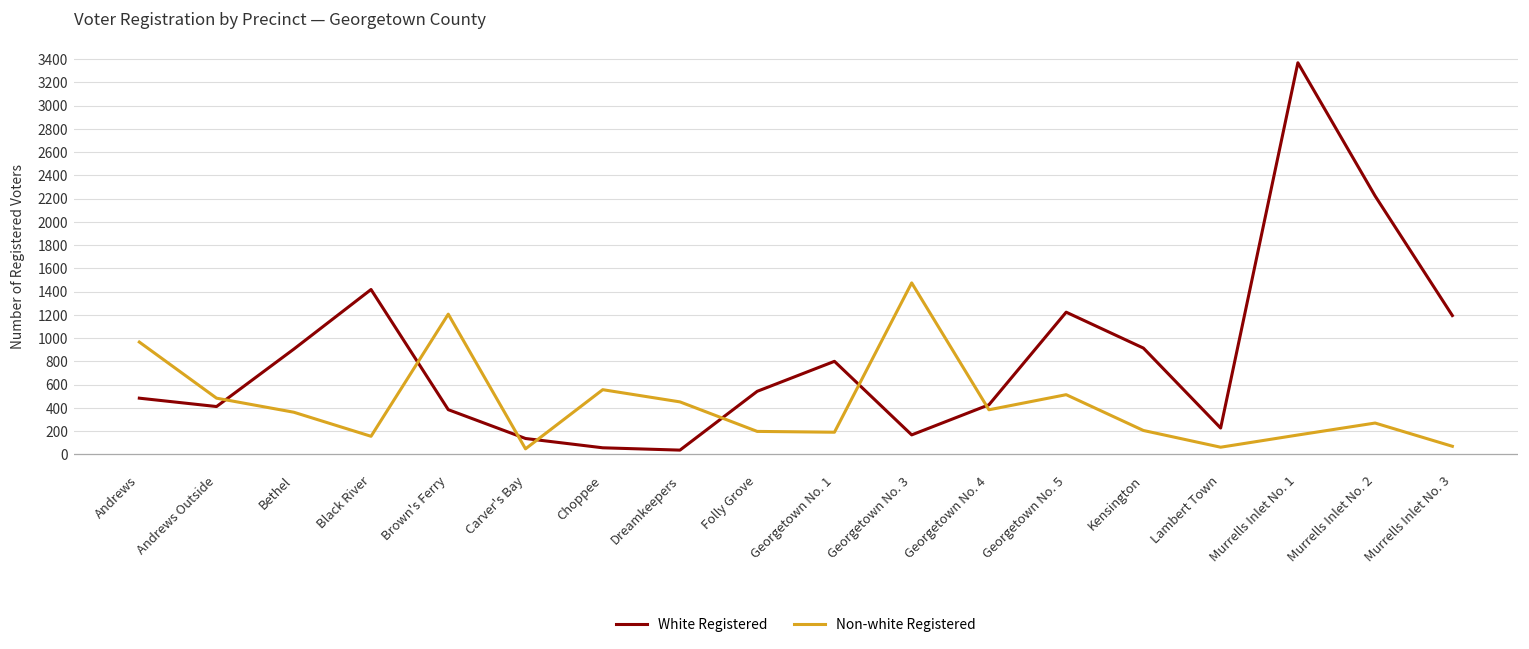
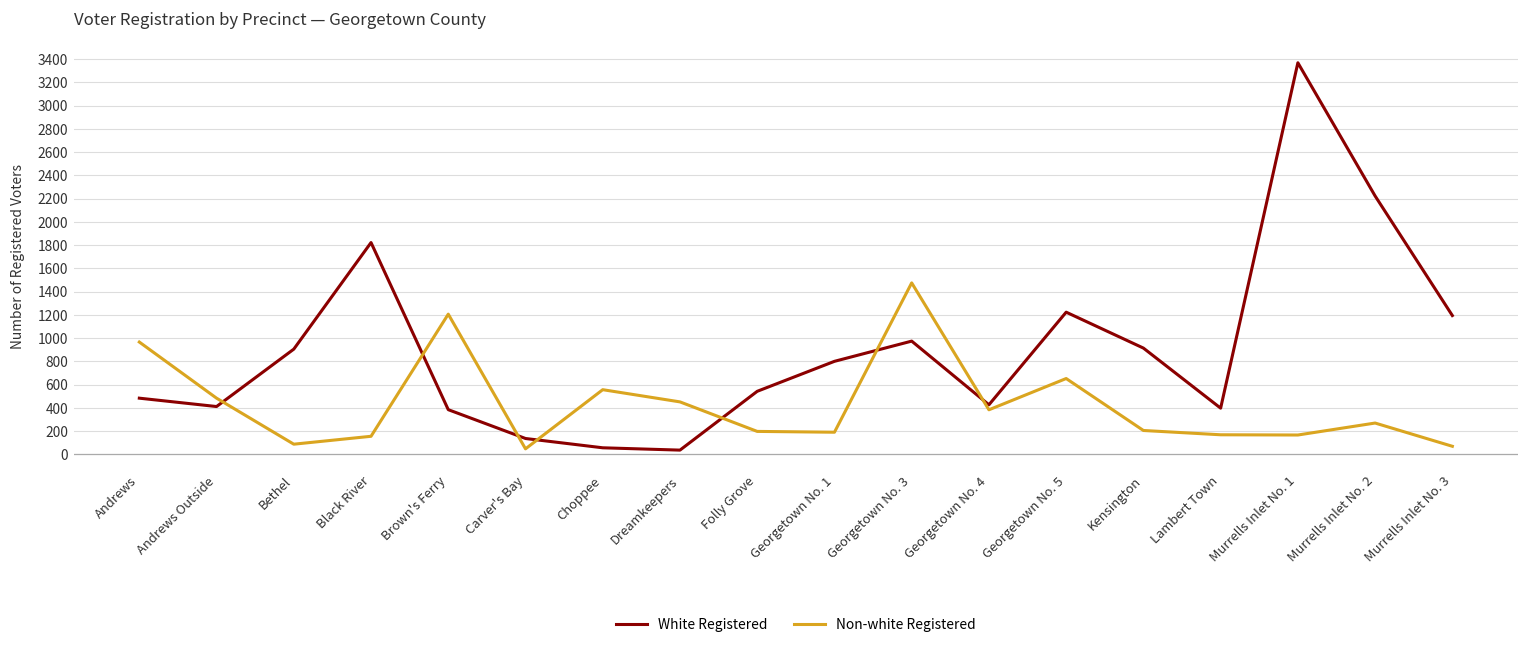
  {
    "White Registered": {
      "Andrews": 480,
      "Andrews Outside": 410,
      "Bethel": 910,
-     "Black River": 1420,
+     "Black River": 1820,
      "Brown's Ferry": 380,
      "Carver's Bay": 140,
      "Choppee": 60,
      "Dreamkeepers": 40,
      "Folly Grove": 540,
      "Georgetown No. 1": 800,
-     "Georgetown No. 3": 170,
+     "Georgetown No. 3": 970,
      "Georgetown No. 4": 430,
      "Georgetown No. 5": 1220,
      "Kensington": 910,
-     "Lambert Town": 230,
+     "Lambert Town": 400,
      "Murrells Inlet No. 1": 3370,
      "Murrells Inlet No. 2": 2220,
      "Murrells Inlet No. 3": 1190
    },
    "Non-white Registered": {
      "Andrews": 970,
      "Andrews Outside": 480,
-     "Bethel": 360,
+     "Bethel": 90,
      "Black River": 160,
      "Brown's Ferry": 1210,
      "Carver's Bay": 50,
      "Choppee": 560,
      "Dreamkeepers": 450,
      "Folly Grove": 200,
      "Georgetown No. 1": 190,
      "Georgetown No. 3": 1480,
      "Georgetown No. 4": 380,
-     "Georgetown No. 5": 510,
+     "Georgetown No. 5": 650,
      "Kensington": 210,
-     "Lambert Town": 60,
+     "Lambert Town": 170,
      "Murrells Inlet No. 1": 170,
      "Murrells Inlet No. 2": 270,
      "Murrells Inlet No. 3": 70
    }
  }
